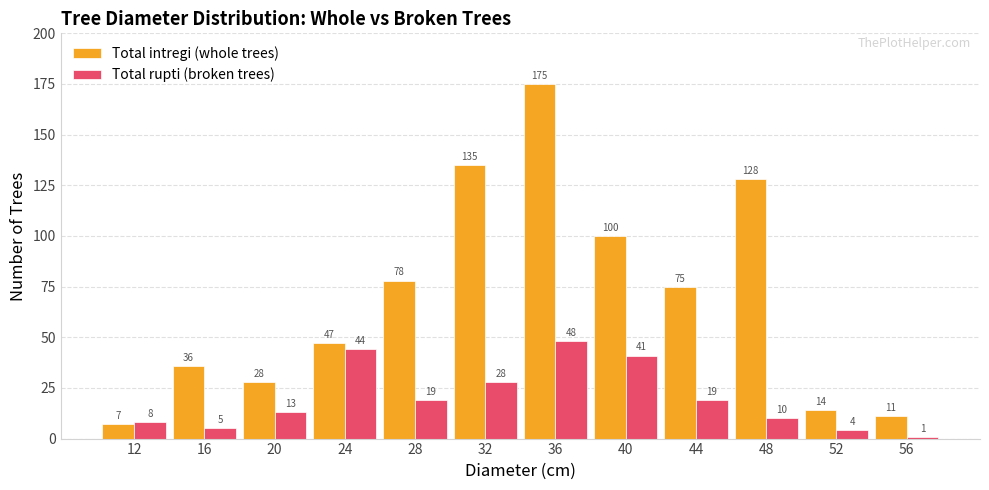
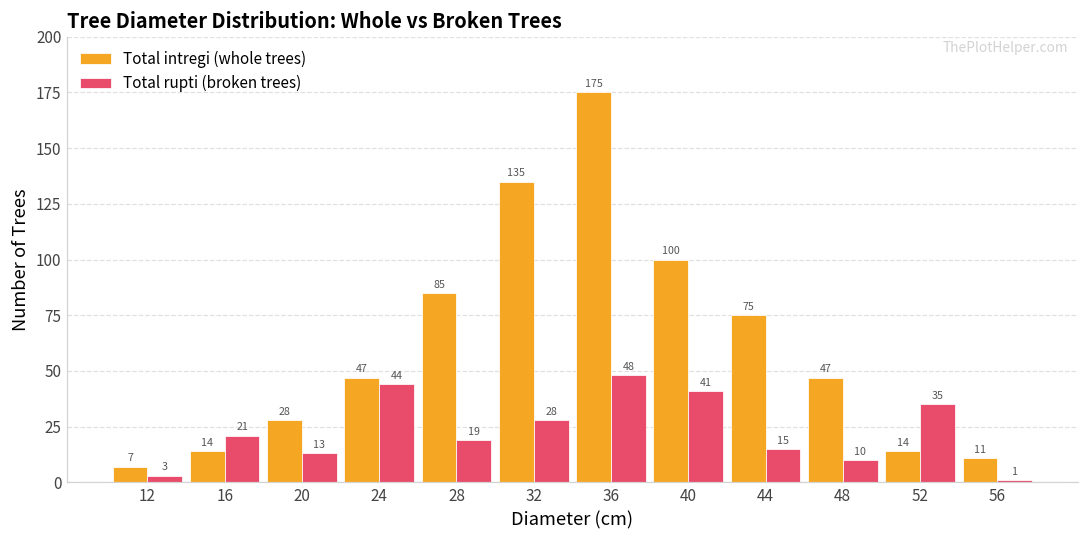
  {
    "Total intregi (whole trees)": {
      "12": 7,
-     "16": 36,
+     "16": 14,
      "20": 28,
      "24": 47,
-     "28": 78,
+     "28": 85,
      "32": 135,
      "36": 175,
      "40": 100,
      "44": 75,
-     "48": 128,
+     "48": 47,
      "52": 14,
      "56": 11
    },
    "Total rupti (broken trees)": {
-     "12": 8,
-     "16": 5,
+     "12": 3,
+     "16": 21,
      "20": 13,
      "24": 44,
      "28": 19,
      "32": 28,
      "36": 48,
      "40": 41,
-     "44": 19,
+     "44": 15,
      "48": 10,
-     "52": 4,
+     "52": 35,
      "56": 1
    }
  }
